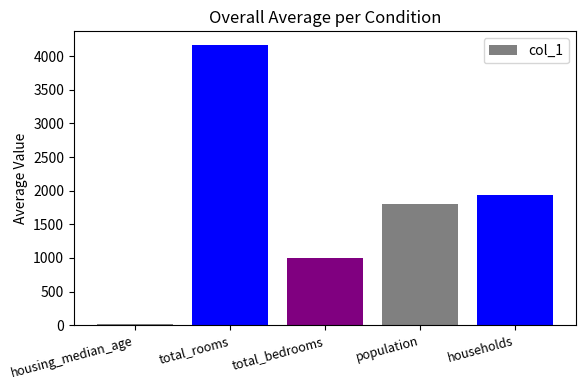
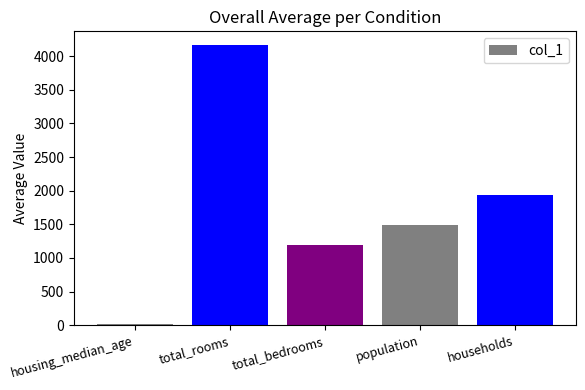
  {
    "total_rooms": 4200,
-   "total_bedrooms": 1000,
-   "population": 1800,
+   "total_bedrooms": 1200,
+   "population": 1500,
    "households": 1900
  }
